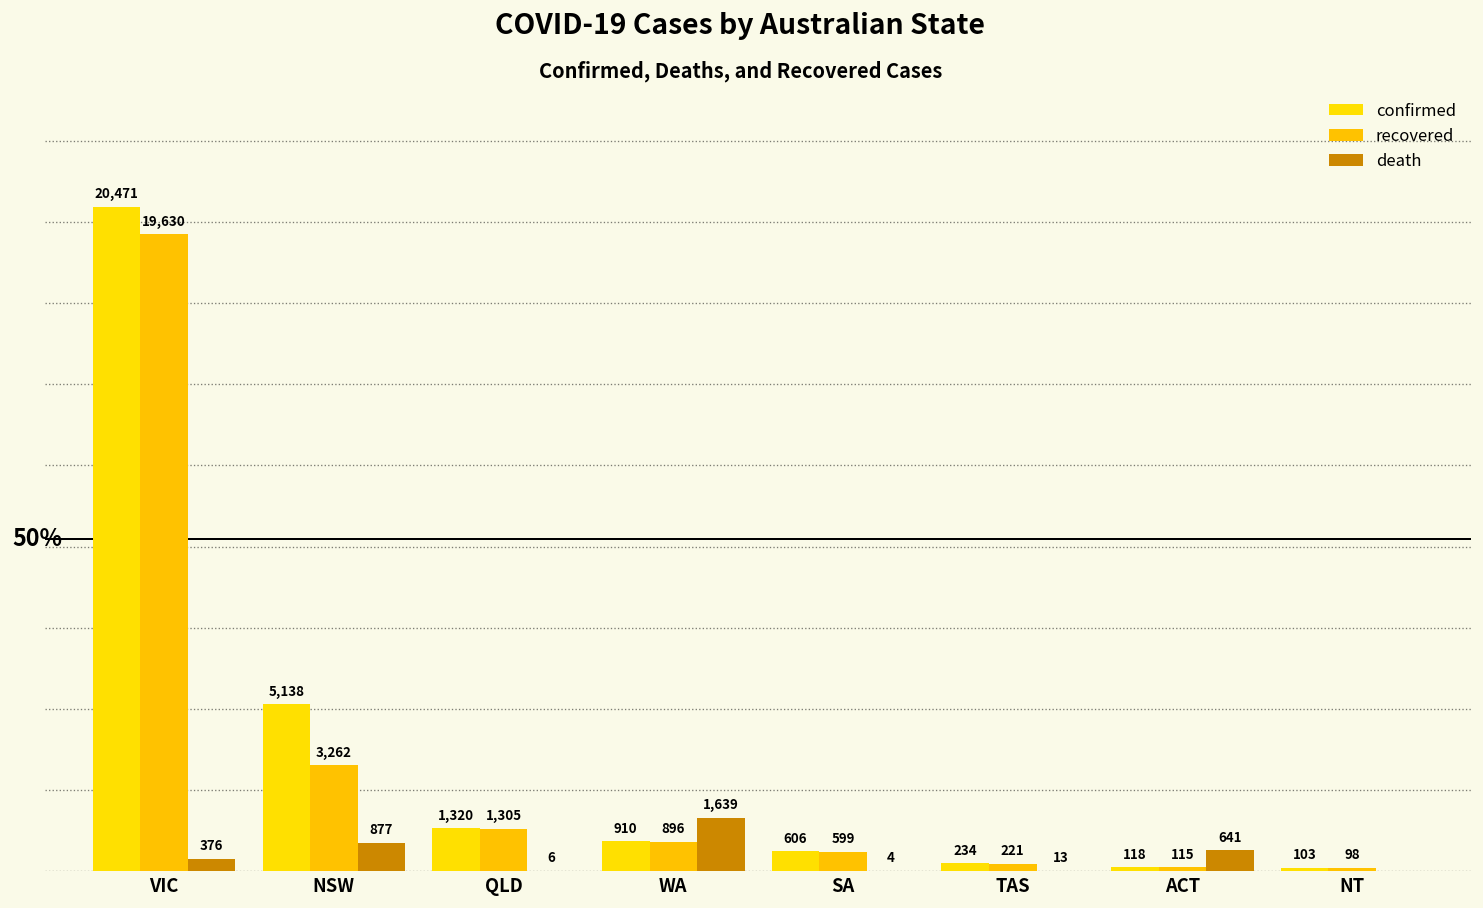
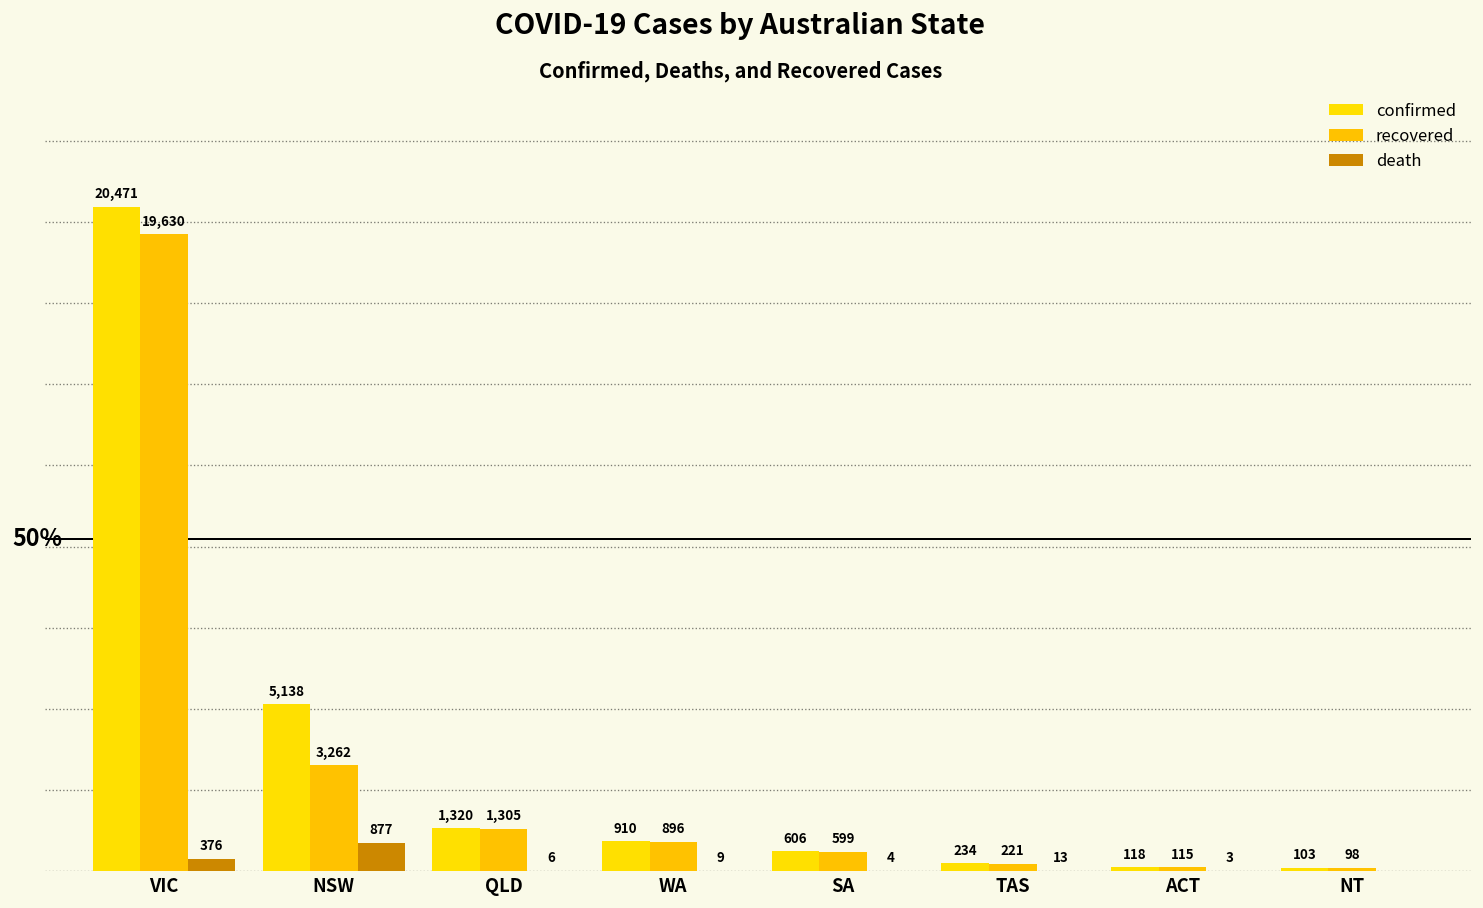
  {
    "death": {
      "VIC": "376",
      "NSW": "877",
      "QLD": "6",
-     "WA": "1,639",
+     "WA": "9",
      "SA": "4",
      "TAS": "13",
-     "ACT": "641"
+     "ACT": "3"
    }
  }
